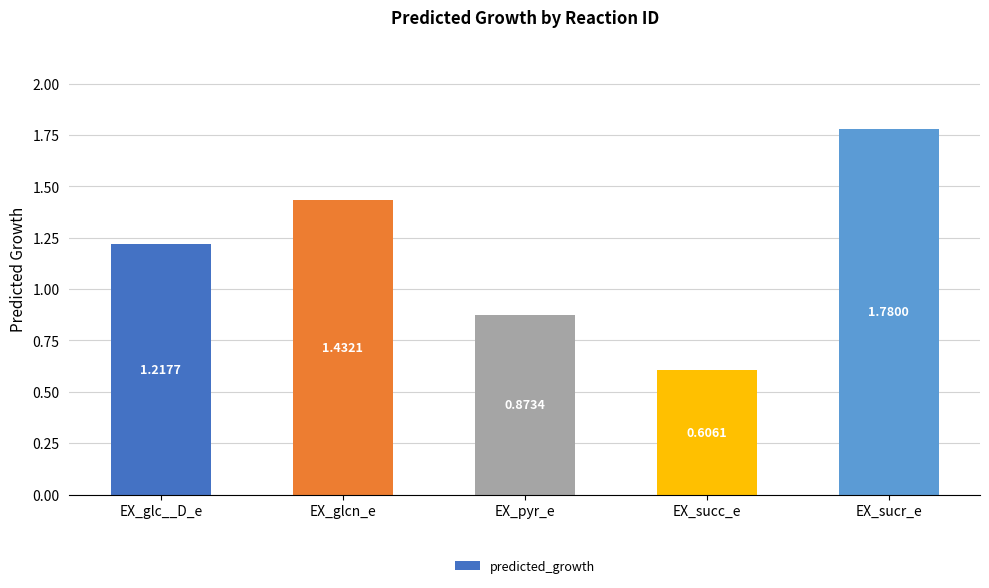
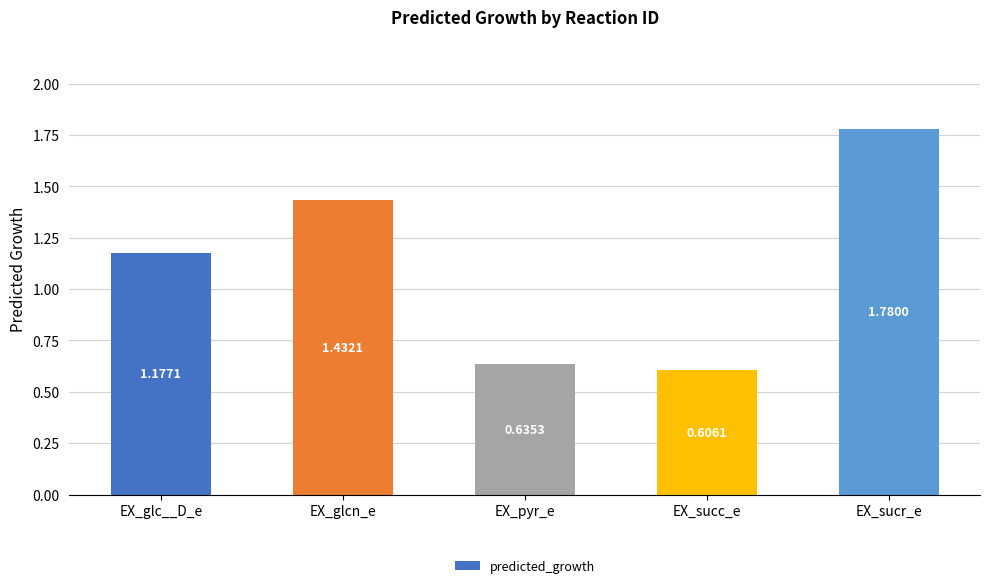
  {
-   "EX_glc__D_e": 1.2177,
+   "EX_glc__D_e": 1.1771,
    "EX_glcn_e": 1.4321,
-   "EX_pyr_e": 0.8734,
+   "EX_pyr_e": 0.6353,
    "EX_succ_e": 0.6061,
    "EX_sucr_e": 1.7800
  }
